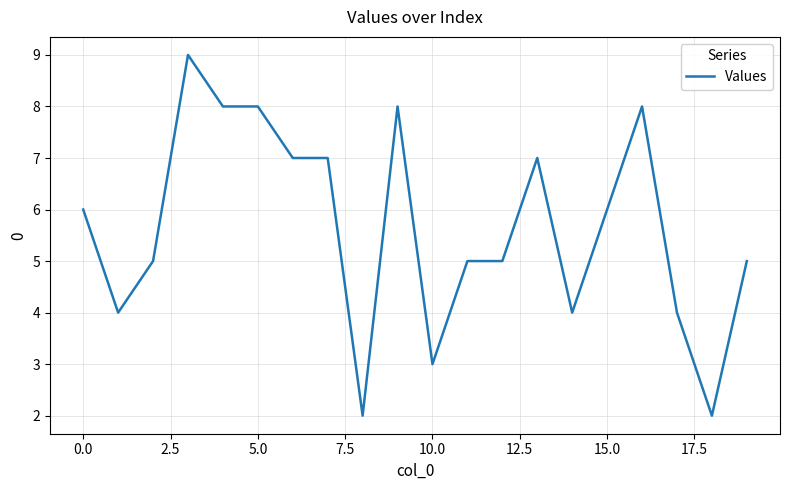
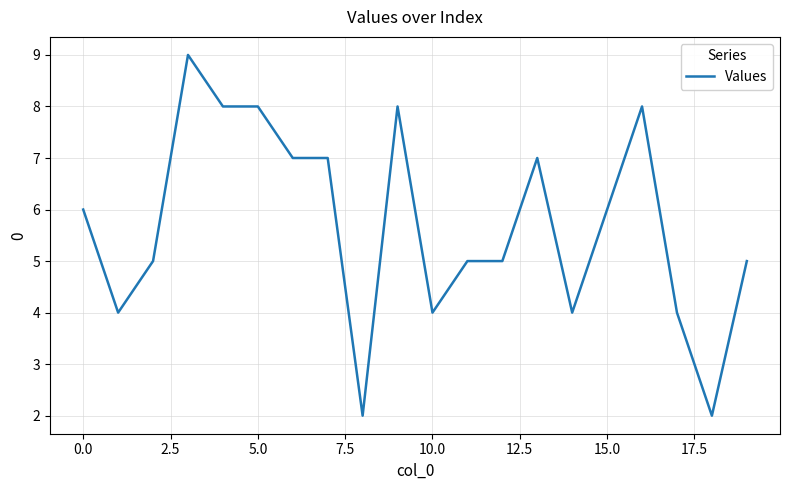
  {
    "0.0": 6,
    "5.0": 8,
-   "10.0": 3,
+   "10.0": 4,
    "15.0": 6
  }
